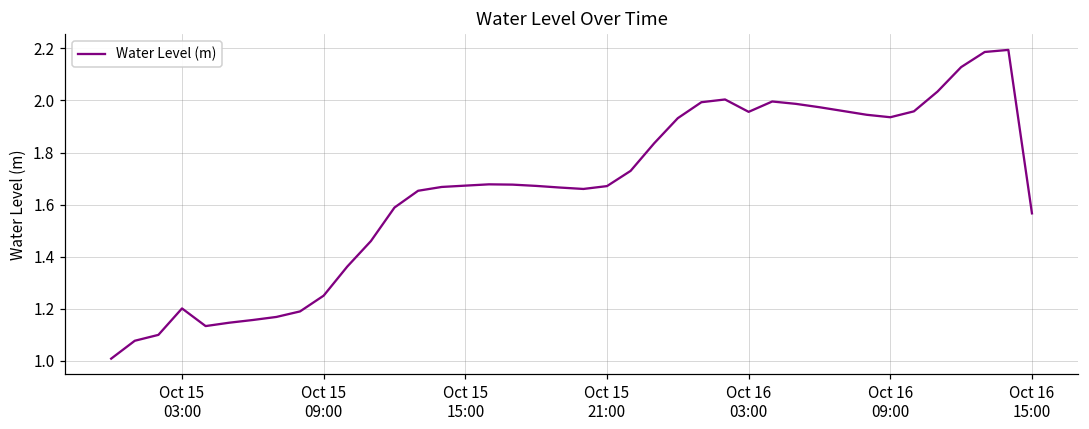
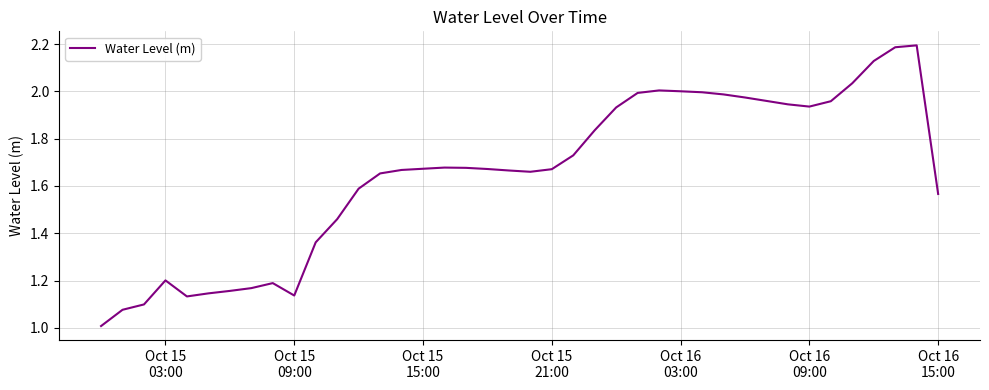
  {
    "Oct 15 03:00": 1.20,
-   "Oct 15 09:00": 1.25,
+   "Oct 15 09:00": 1.14,
    "Oct 15 15:00": 1.67,
    "Oct 15 21:00": 1.67,
-   "Oct 16 03:00": 1.96,
+   "Oct 16 03:00": 2.00,
    "Oct 16 09:00": 1.94,
    "Oct 16 15:00": 1.57
  }
